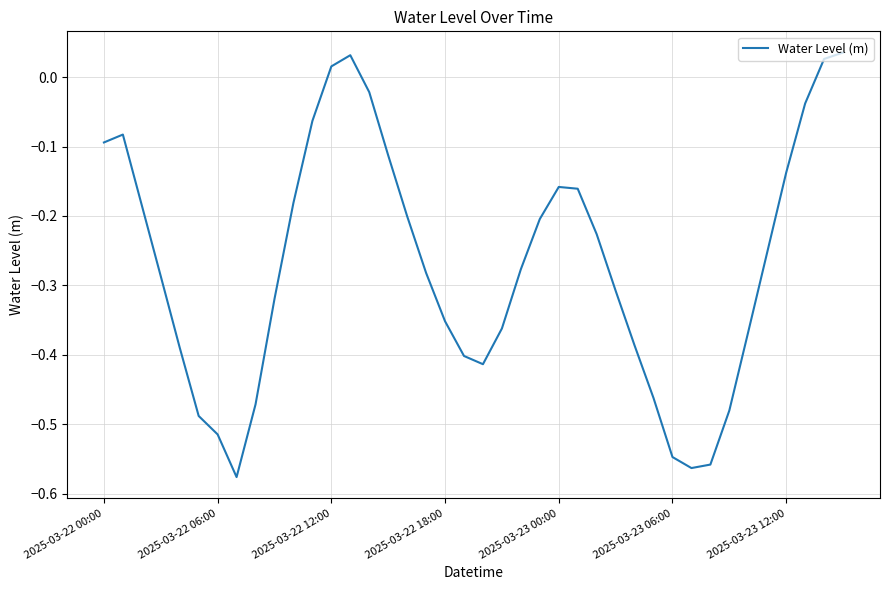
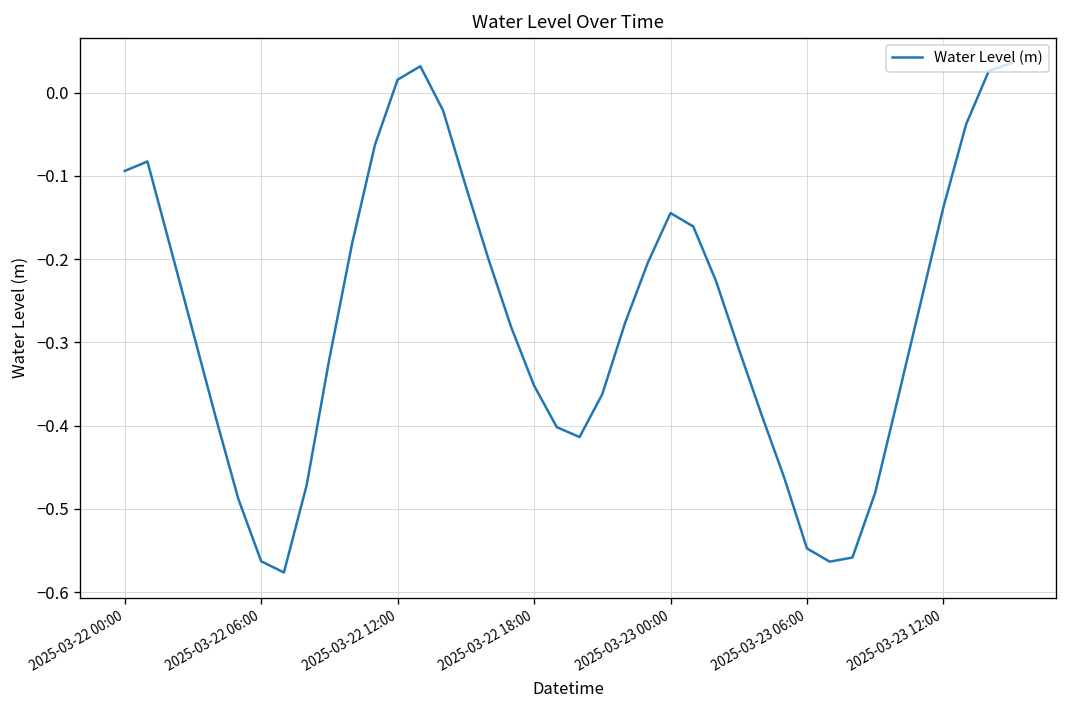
  {
    "2025-03-22 00:00": -0.09,
-   "2025-03-22 06:00": -0.51,
+   "2025-03-22 06:00": -0.56,
    "2025-03-22 12:00": 0.02,
    "2025-03-22 18:00": -0.35,
-   "2025-03-23 00:00": -0.16,
+   "2025-03-23 00:00": -0.14,
    "2025-03-23 06:00": -0.55,
    "2025-03-23 12:00": -0.14
  }
